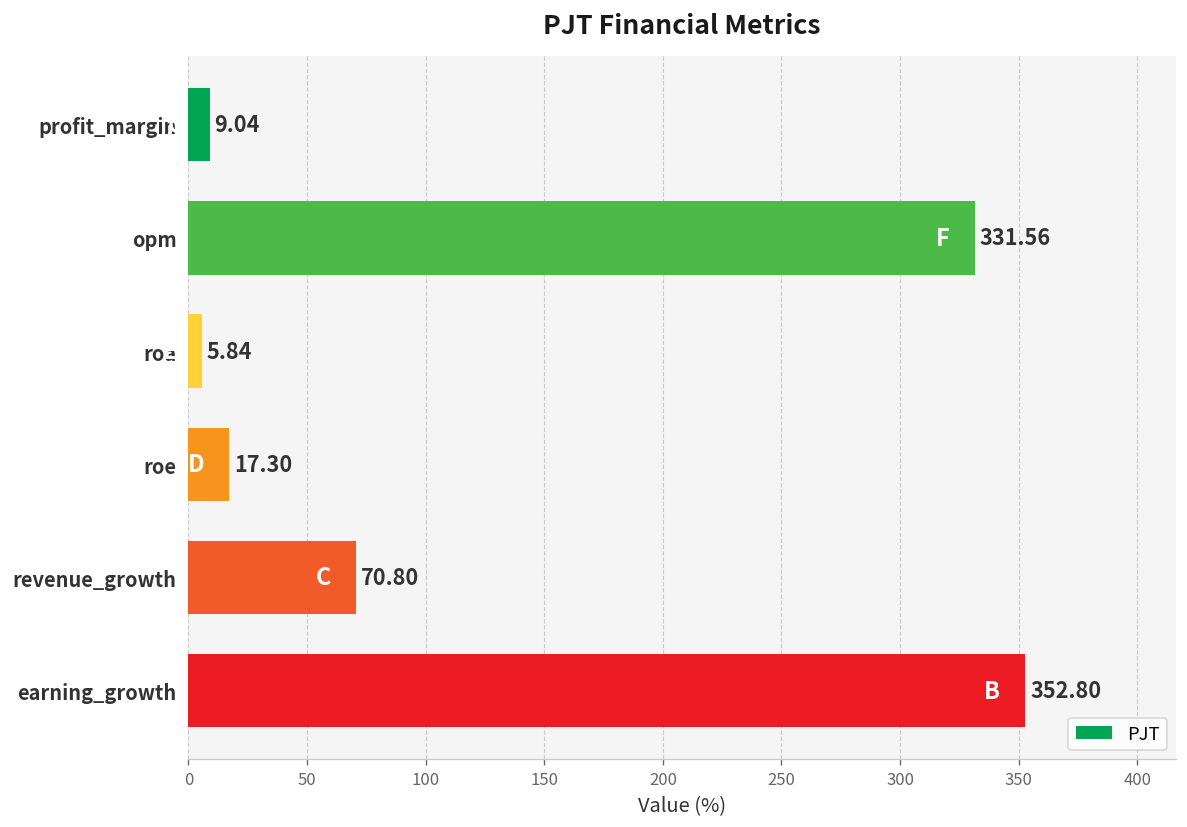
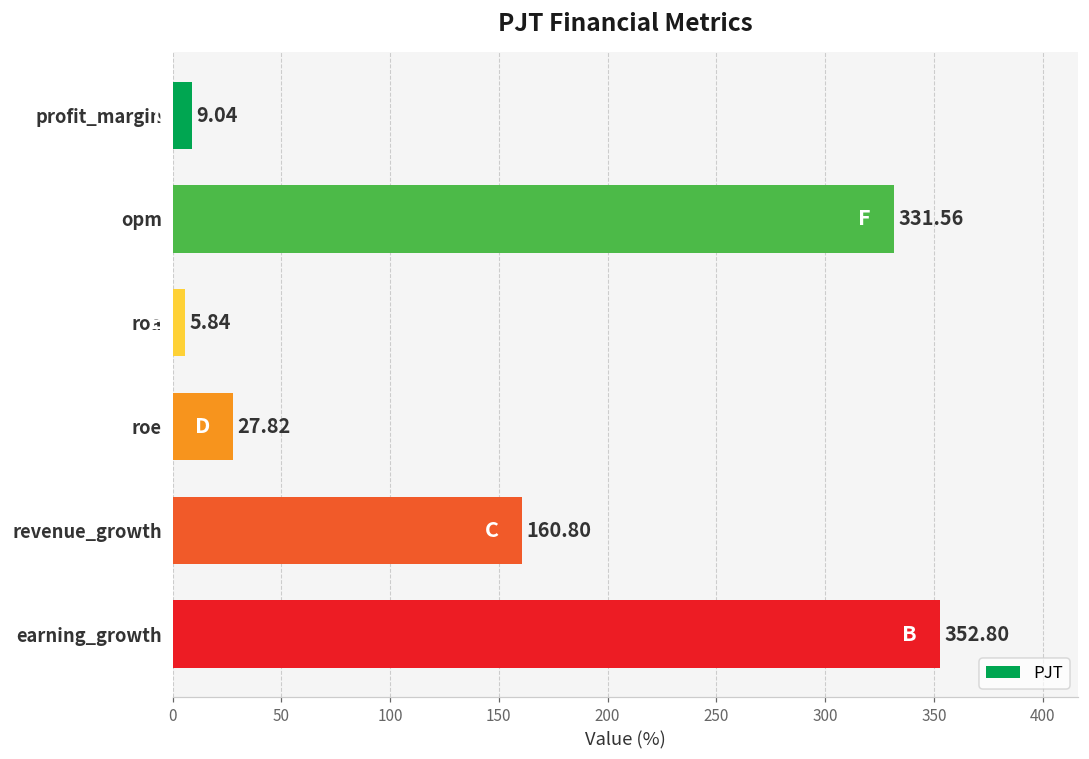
  {
    "profit_margin": 9.04,
    "opm": 331.56,
    "roa": 5.84,
-   "roe": 17.30,
-   "revenue_growth": 70.80,
+   "roe": 27.82,
+   "revenue_growth": 160.80,
    "earning_growth": 352.80
  }
